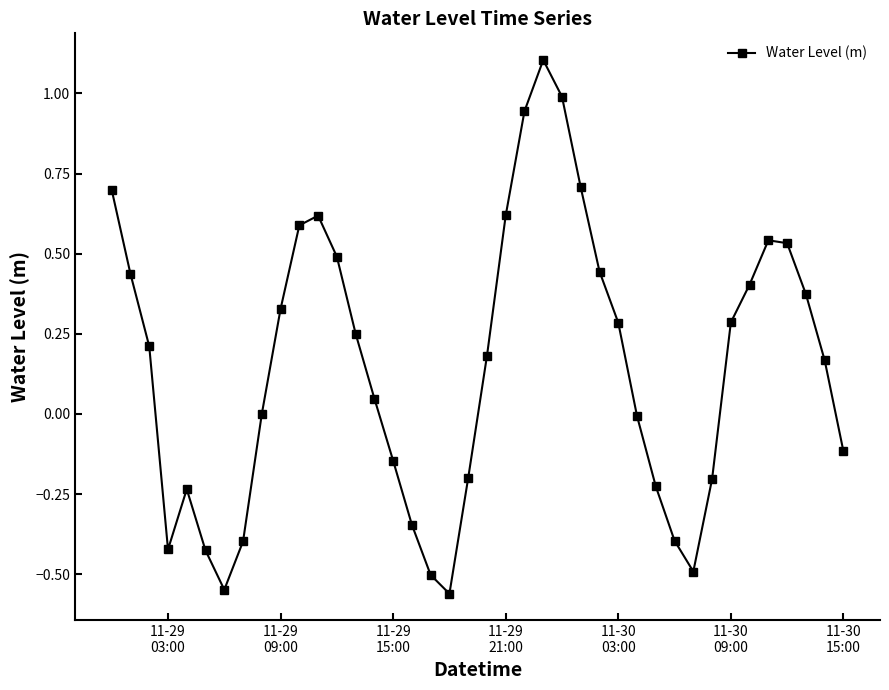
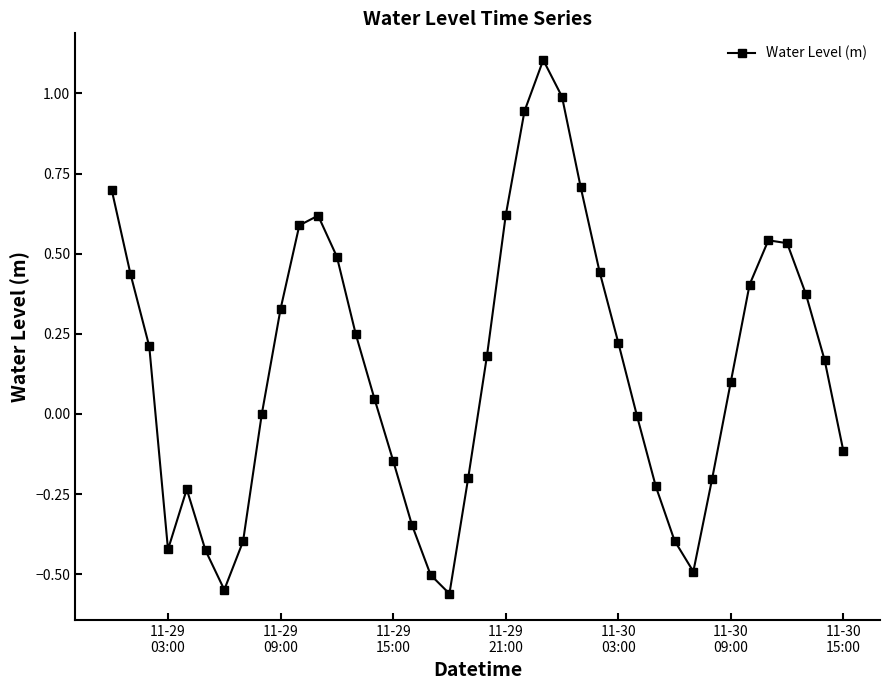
  {
    "11-29 03:00": -0.42,
    "11-29 09:00": 0.33,
    "11-29 15:00": -0.15,
    "11-29 21:00": 0.62,
-   "11-30 03:00": 0.28,
-   "11-30 09:00": 0.29,
+   "11-30 03:00": 0.22,
+   "11-30 09:00": 0.10,
    "11-30 15:00": -0.12
  }
